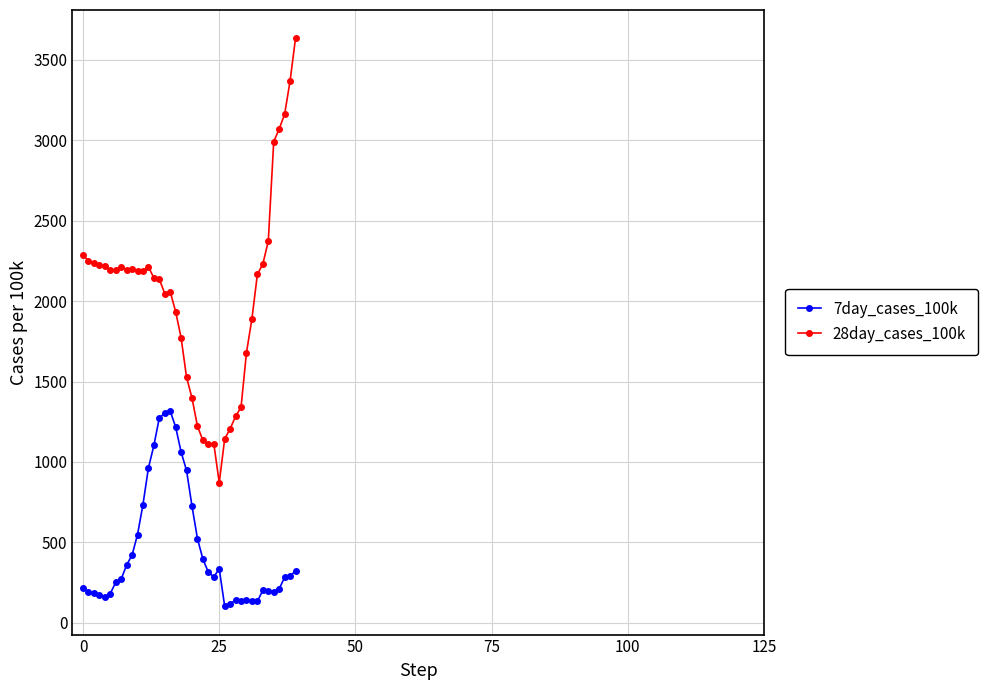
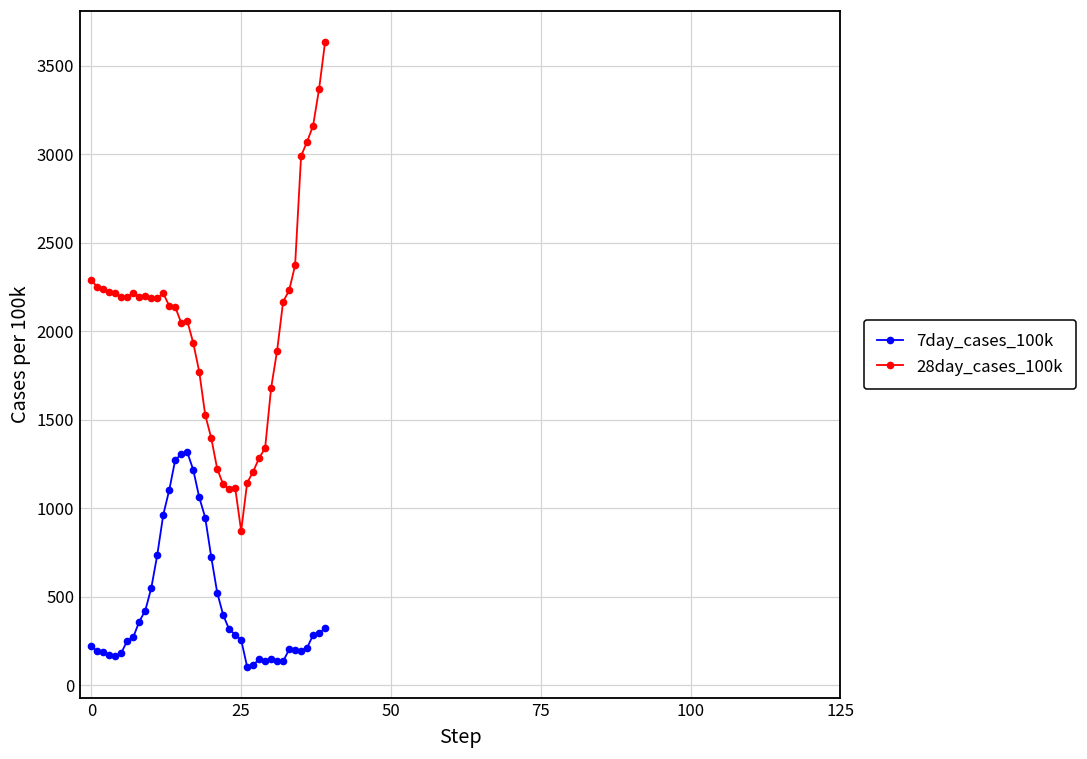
  {
    "7day_cases_100k": {
      "0": 220,
-     "25": 340
+     "25": 260
    },
    "28day_cases_100k": {
      "0": 2290,
      "25": 870
    }
  }
